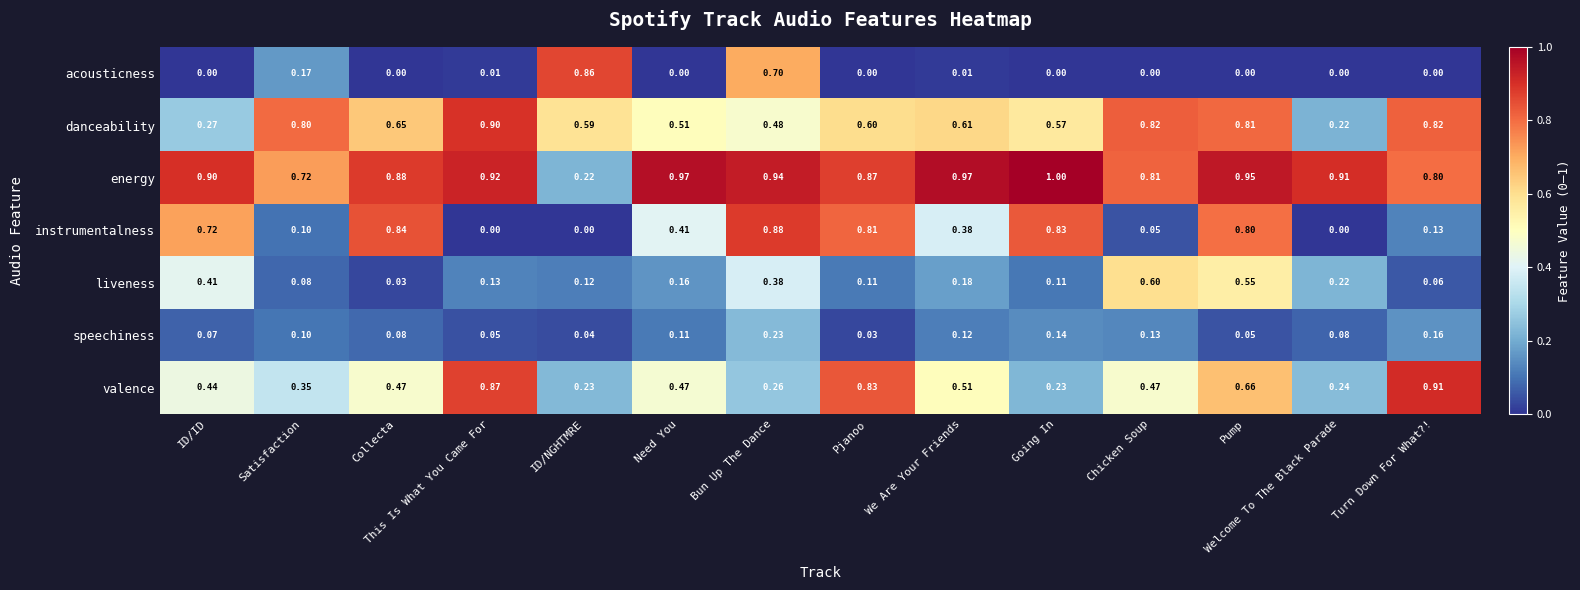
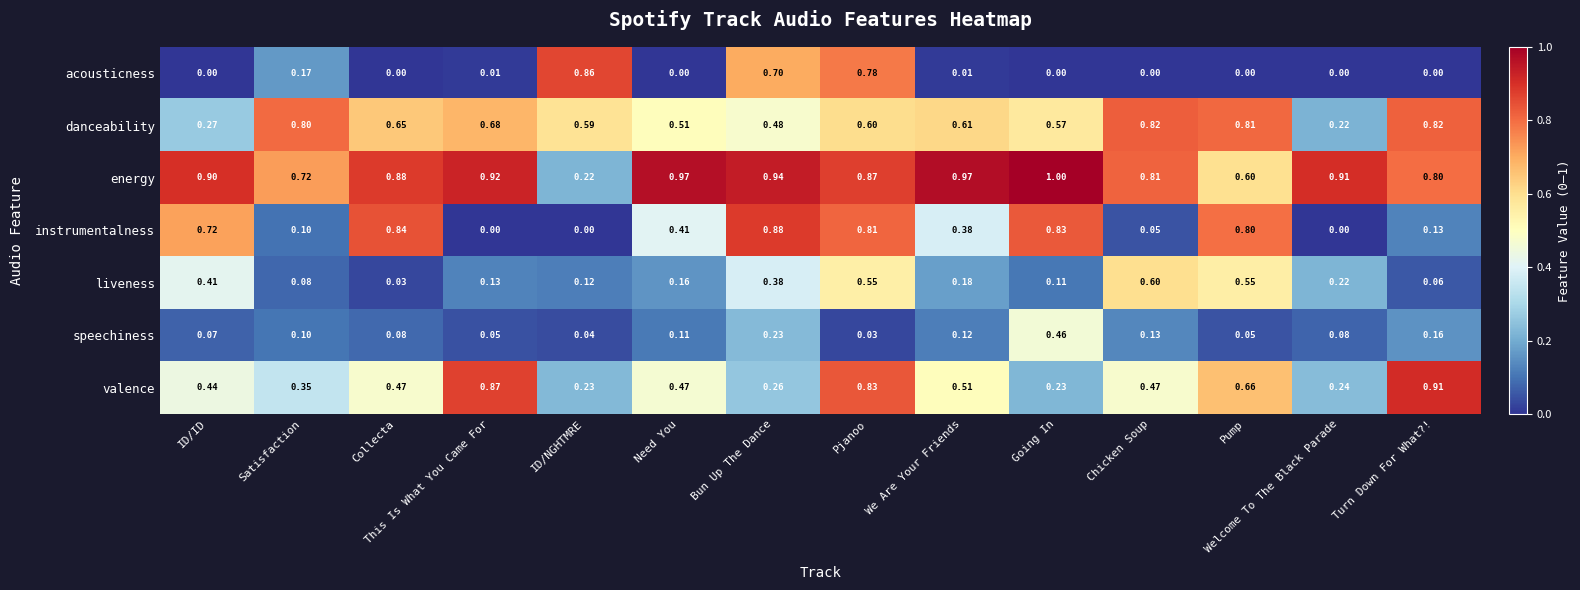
  {
    "acousticness": {
      "ID/ID": 0.00,
      "Satisfaction": 0.17,
      "Collecta": 0.00,
      "This Is What You Came For": 0.01,
      "ID/NGHTMRE": 0.86,
      "Need You": 0.00,
      "Bun Up The Dance": 0.70,
-     "Pjanoo": 0.00,
+     "Pjanoo": 0.78,
      "We Are Your Friends": 0.01,
      "Going In": 0.00,
      "Chicken Soup": 0.00,
      "Pump": 0.00,
      "Welcome To The Black Parade": 0.00,
      "Turn Down For What?!": 0.00
    },
    "danceability": {
      "ID/ID": 0.27,
      "Satisfaction": 0.80,
      "Collecta": 0.65,
-     "This Is What You Came For": 0.90,
+     "This Is What You Came For": 0.68,
      "ID/NGHTMRE": 0.59,
      "Need You": 0.51,
      "Bun Up The Dance": 0.48,
      "Pjanoo": 0.60,
      "We Are Your Friends": 0.61,
      "Going In": 0.57,
      "Chicken Soup": 0.82,
      "Pump": 0.81,
      "Welcome To The Black Parade": 0.22,
      "Turn Down For What?!": 0.82
    },
    "energy": {
      "ID/ID": 0.90,
      "Satisfaction": 0.72,
      "Collecta": 0.88,
      "This Is What You Came For": 0.92,
      "ID/NGHTMRE": 0.22,
      "Need You": 0.97,
      "Bun Up The Dance": 0.94,
      "Pjanoo": 0.87,
      "We Are Your Friends": 0.97,
      "Going In": 1.00,
      "Chicken Soup": 0.81,
-     "Pump": 0.95,
+     "Pump": 0.60,
      "Welcome To The Black Parade": 0.91,
      "Turn Down For What?!": 0.80
    },
    "instrumentalness": {
      "ID/ID": 0.72,
      "Satisfaction": 0.10,
      "Collecta": 0.84,
      "This Is What You Came For": 0.00,
      "ID/NGHTMRE": 0.00,
      "Need You": 0.41,
      "Bun Up The Dance": 0.88,
      "Pjanoo": 0.81,
      "We Are Your Friends": 0.38,
      "Going In": 0.83,
      "Chicken Soup": 0.05,
      "Pump": 0.80,
      "Welcome To The Black Parade": 0.00,
      "Turn Down For What?!": 0.13
    },
    "liveness": {
      "ID/ID": 0.41,
      "Satisfaction": 0.08,
      "Collecta": 0.03,
      "This Is What You Came For": 0.13,
      "ID/NGHTMRE": 0.12,
      "Need You": 0.16,
      "Bun Up The Dance": 0.38,
-     "Pjanoo": 0.11,
+     "Pjanoo": 0.55,
      "We Are Your Friends": 0.18,
      "Going In": 0.11,
      "Chicken Soup": 0.60,
      "Pump": 0.55,
      "Welcome To The Black Parade": 0.22,
      "Turn Down For What?!": 0.06
    },
    "speechiness": {
      "ID/ID": 0.07,
      "Satisfaction": 0.10,
      "Collecta": 0.08,
      "This Is What You Came For": 0.05,
      "ID/NGHTMRE": 0.04,
      "Need You": 0.11,
      "Bun Up The Dance": 0.23,
      "Pjanoo": 0.03,
      "We Are Your Friends": 0.12,
-     "Going In": 0.14,
+     "Going In": 0.46,
      "Chicken Soup": 0.13,
      "Pump": 0.05,
      "Welcome To The Black Parade": 0.08,
      "Turn Down For What?!": 0.16
    },
    "valence": {
      "ID/ID": 0.44,
      "Satisfaction": 0.35,
      "Collecta": 0.47,
      "This Is What You Came For": 0.87,
      "ID/NGHTMRE": 0.23,
      "Need You": 0.47,
      "Bun Up The Dance": 0.26,
      "Pjanoo": 0.83,
      "We Are Your Friends": 0.51,
      "Going In": 0.23,
      "Chicken Soup": 0.47,
      "Pump": 0.66,
      "Welcome To The Black Parade": 0.24,
      "Turn Down For What?!": 0.91
    }
  }
